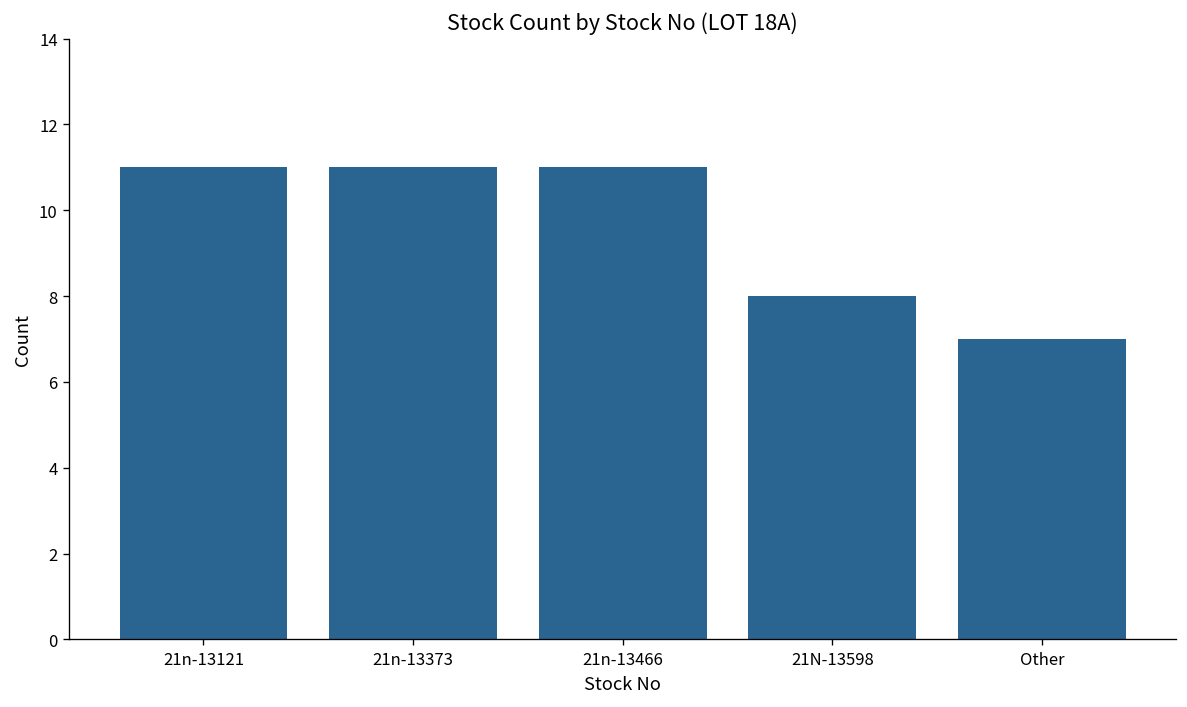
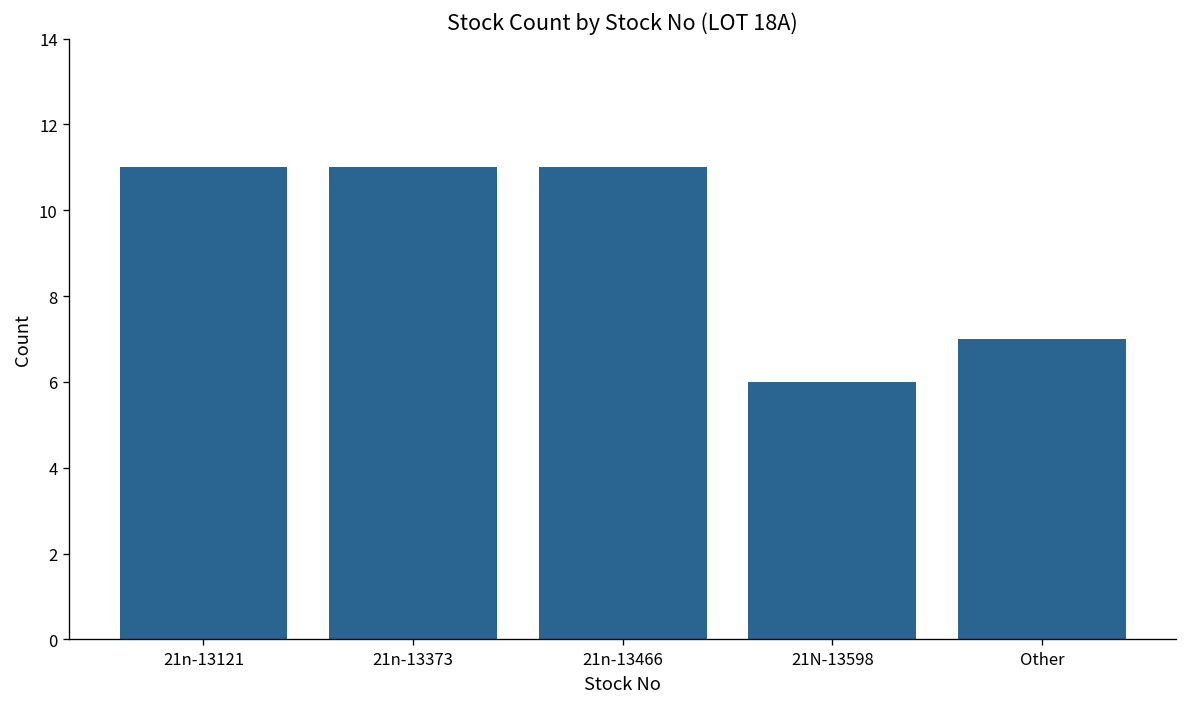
  {
    "21n-13121": 11,
    "21n-13373": 11,
    "21n-13466": 11,
-   "21N-13598": 8,
+   "21N-13598": 6,
    "Other": 7
  }
